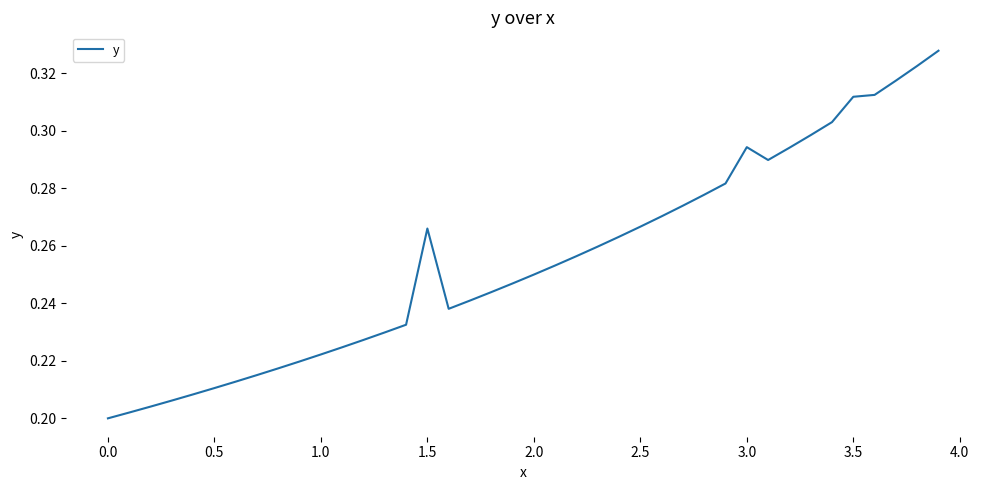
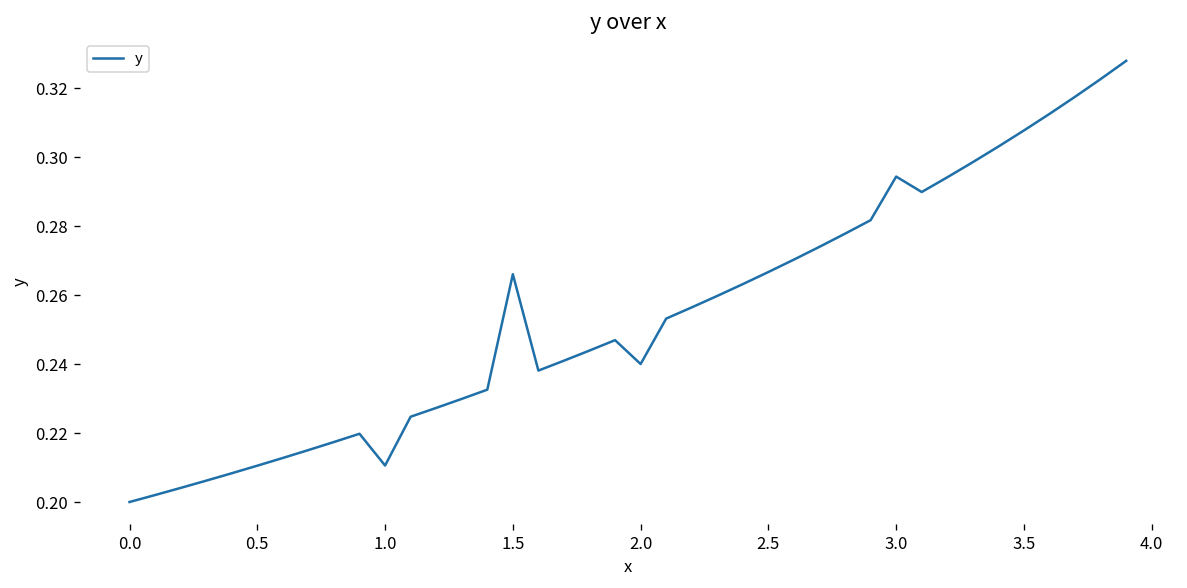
  {
    "0.0": 0.200,
    "0.5": 0.211,
-   "1.0": 0.222,
+   "1.0": 0.211,
    "1.5": 0.266,
-   "2.0": 0.25,
+   "2.0": 0.24,
    "2.5": 0.267,
    "3.0": 0.294,
-   "3.5": 0.312
+   "3.5": 0.308
  }
